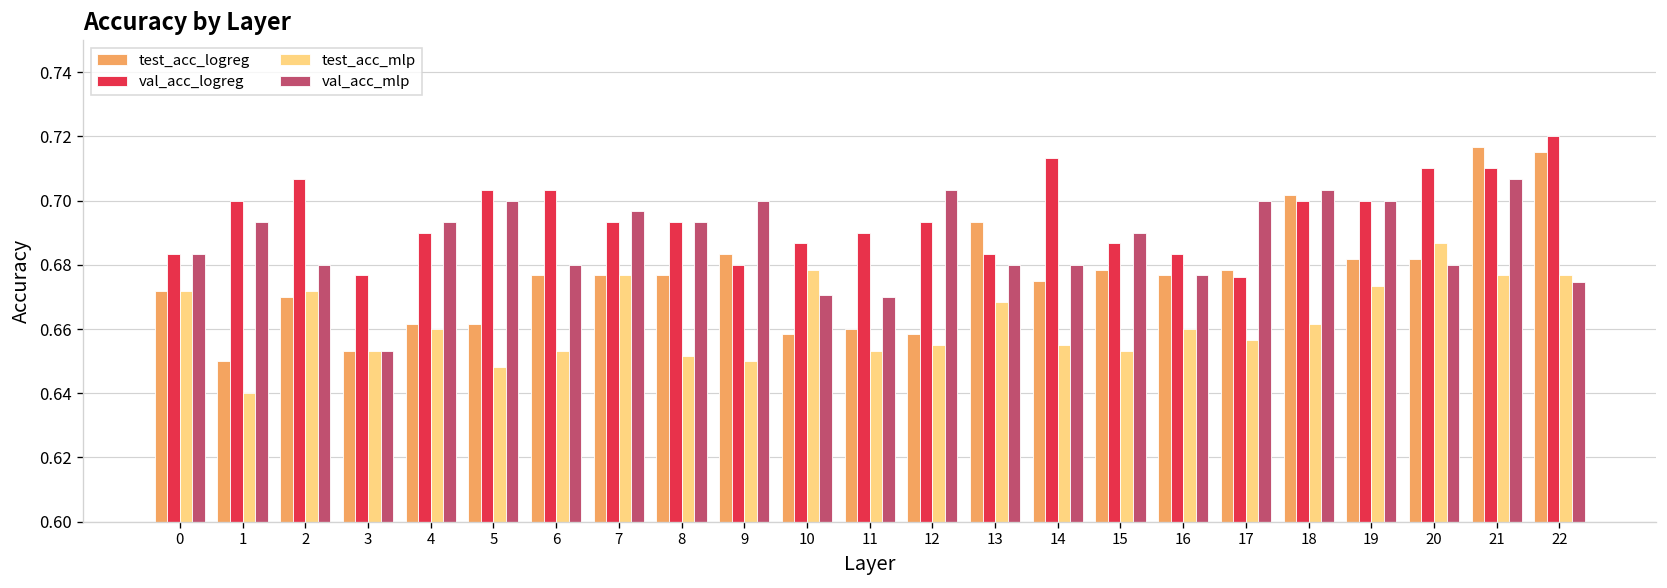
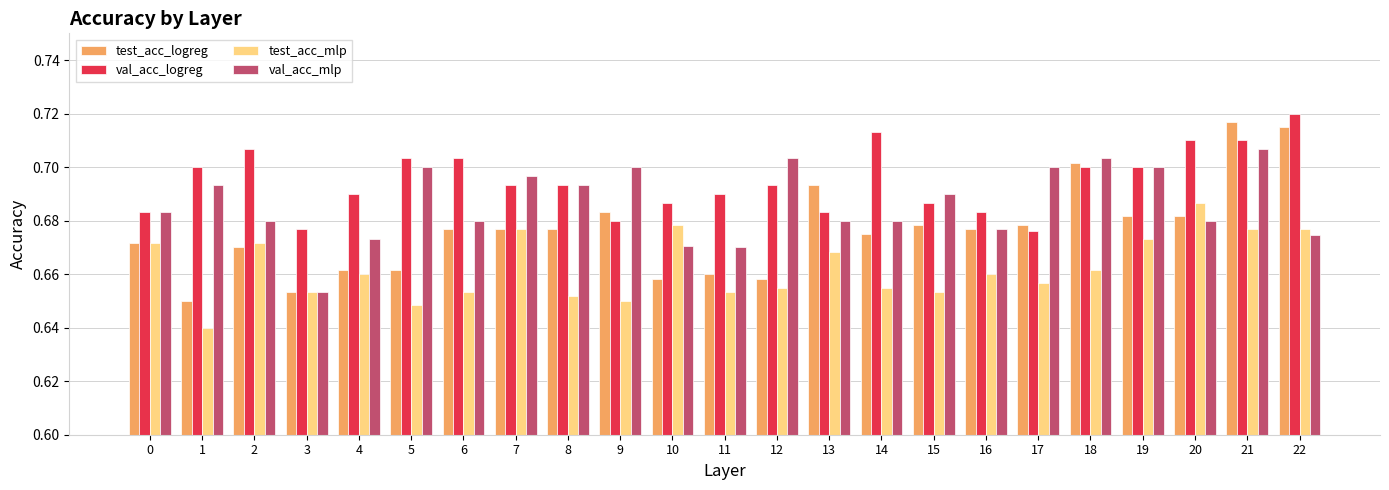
  {
    "val_acc_logreg": {
      "0": 0.683,
      "1": 0.700,
      "2": 0.707,
      "3": 0.677,
      "4": 0.690,
      "5": 0.703,
      "6": 0.703,
      "7": 0.693,
      "8": 0.693,
      "9": 0.680,
      "10": 0.687,
      "11": 0.690,
      "12": 0.693,
      "13": 0.683,
      "14": 0.713,
      "15": 0.687,
      "16": 0.683,
      "17": 0.676,
      "18": 0.700,
      "19": 0.700,
      "20": 0.710,
      "21": 0.710,
      "22": 0.720
    },
    "val_acc_mlp": {
      "0": 0.683,
      "1": 0.693,
      "2": 0.680,
      "3": 0.653,
-     "4": 0.693,
+     "4": 0.673,
      "5": 0.700,
      "6": 0.680,
      "7": 0.697,
      "8": 0.693,
      "9": 0.700,
      "10": 0.671,
      "11": 0.670,
      "12": 0.703,
      "13": 0.680,
      "14": 0.680,
      "15": 0.690,
      "16": 0.677,
      "17": 0.700,
      "18": 0.703,
      "19": 0.700,
      "20": 0.680,
      "21": 0.707,
      "22": 0.675
    }
  }
